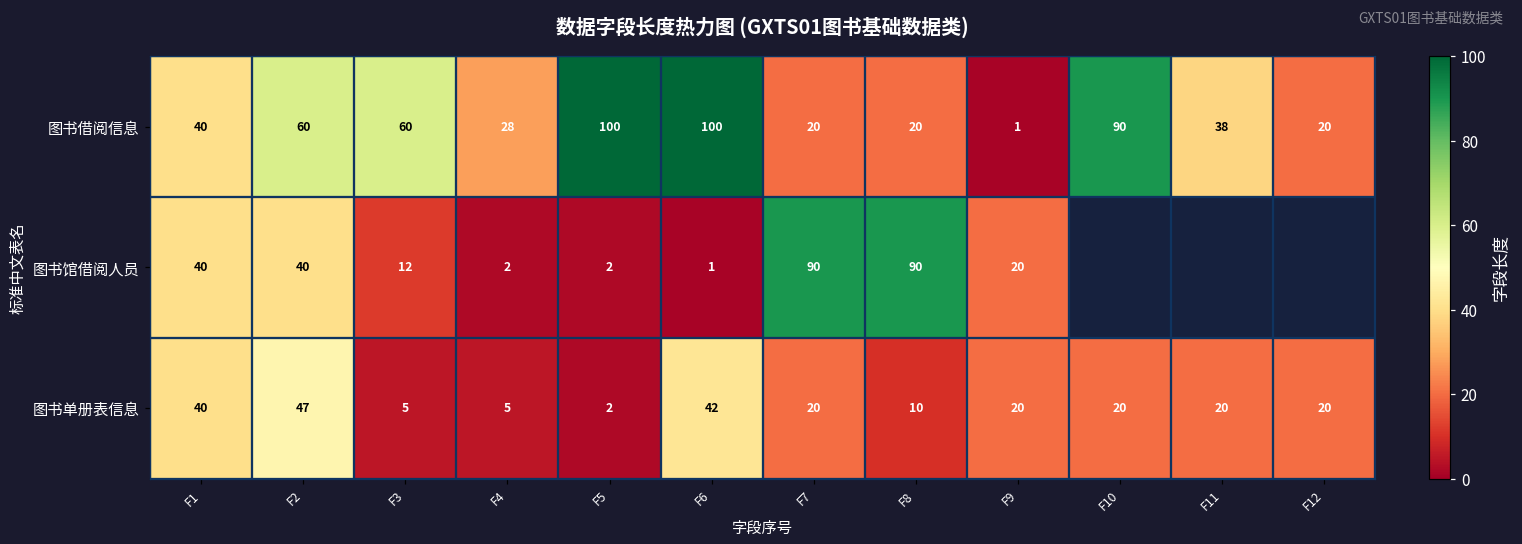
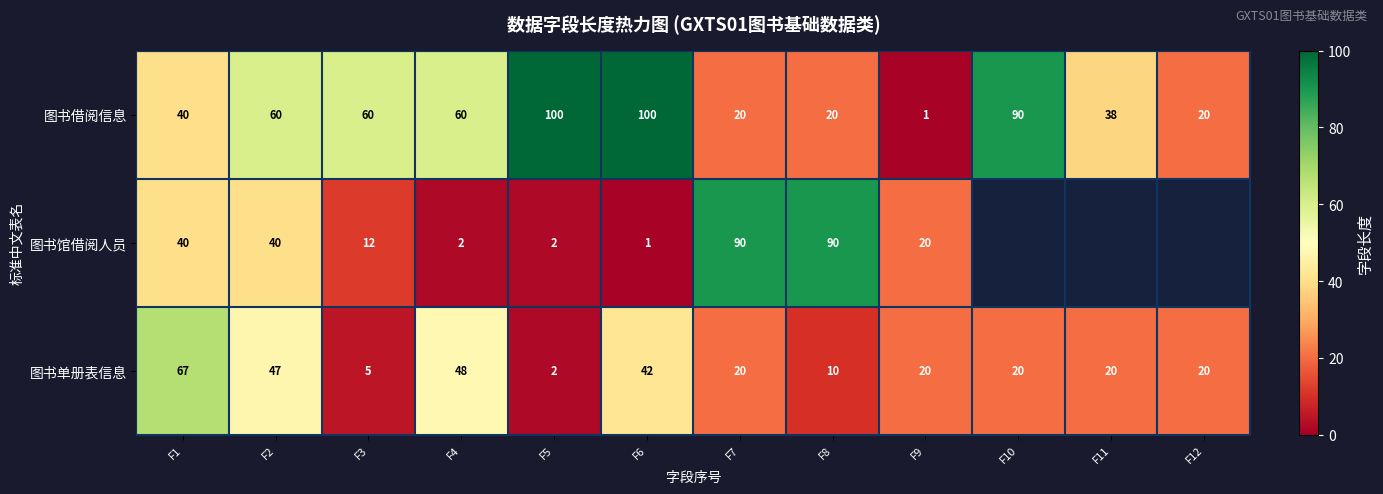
  {
    "图书借阅信息": {
      "F1": 40,
      "F2": 60,
      "F3": 60,
-     "F4": 28,
+     "F4": 60,
      "F5": 100,
      "F6": 100,
      "F7": 20,
      "F8": 20,
      "F9": 1,
      "F10": 90,
      "F11": 38,
      "F12": 20
    },
    "图书馆借阅人员": {
      "F1": 40,
      "F2": 40,
      "F3": 12,
      "F4": 2,
      "F5": 2,
      "F6": 1,
      "F7": 90,
      "F8": 90,
      "F9": 20
    },
    "图书单册表信息": {
-     "F1": 40,
+     "F1": 67,
      "F2": 47,
      "F3": 5,
-     "F4": 5,
+     "F4": 48,
      "F5": 2,
      "F6": 42,
      "F7": 20,
      "F8": 10,
      "F9": 20,
      "F10": 20,
      "F11": 20,
      "F12": 20
    }
  }
